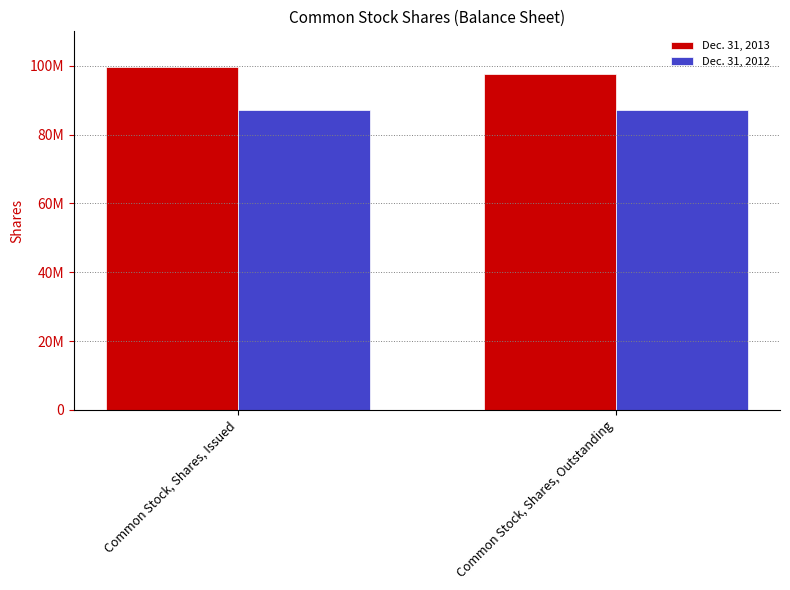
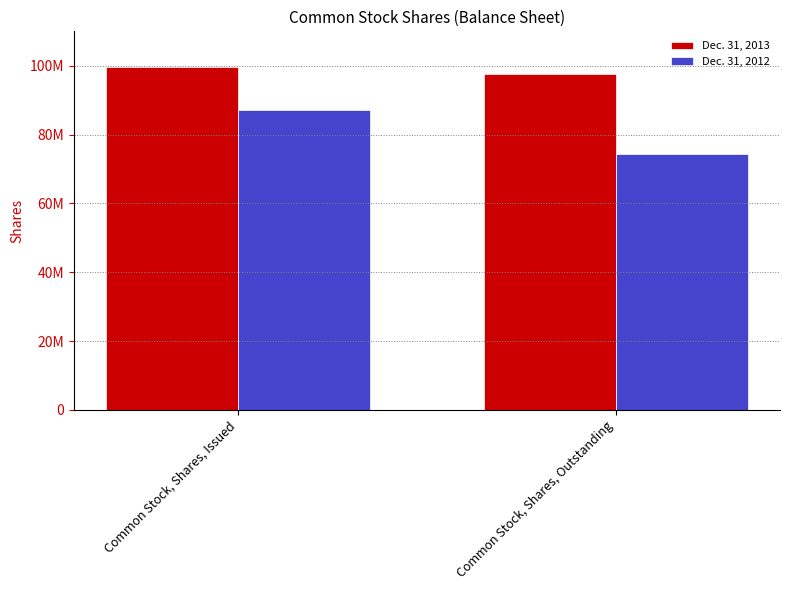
  {
    "Dec. 31, 2013": {
      "Common Stock, Shares, Issued": 100000000,
      "Common Stock, Shares, Outstanding": 98000000
    },
    "Dec. 31, 2012": {
      "Common Stock, Shares, Issued": 87000000,
-     "Common Stock, Shares, Outstanding": 87000000
+     "Common Stock, Shares, Outstanding": 74000000
    }
  }
